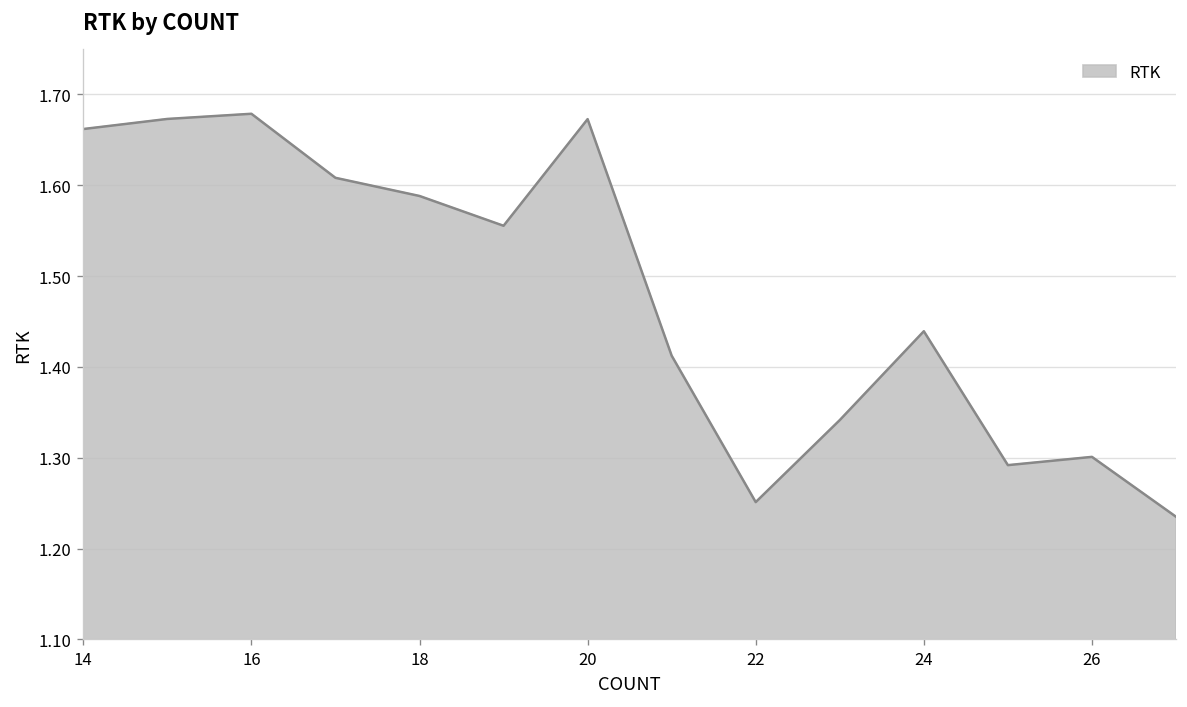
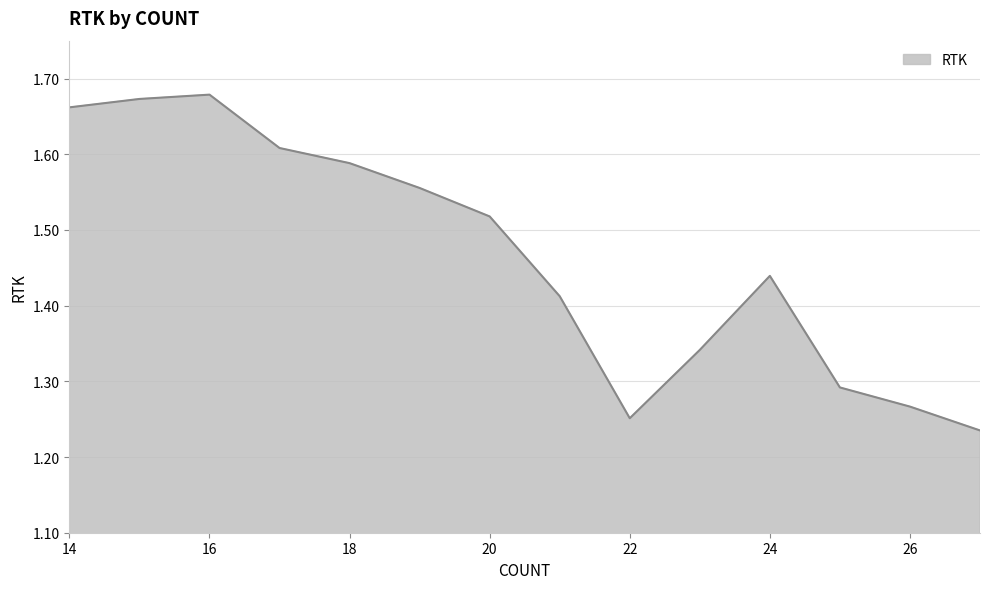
  {
    "14": 1.66,
    "16": 1.68,
    "18": 1.59,
-   "20": 1.67,
+   "20": 1.52,
    "22": 1.25,
    "24": 1.44,
-   "26": 1.30
+   "26": 1.27
  }
